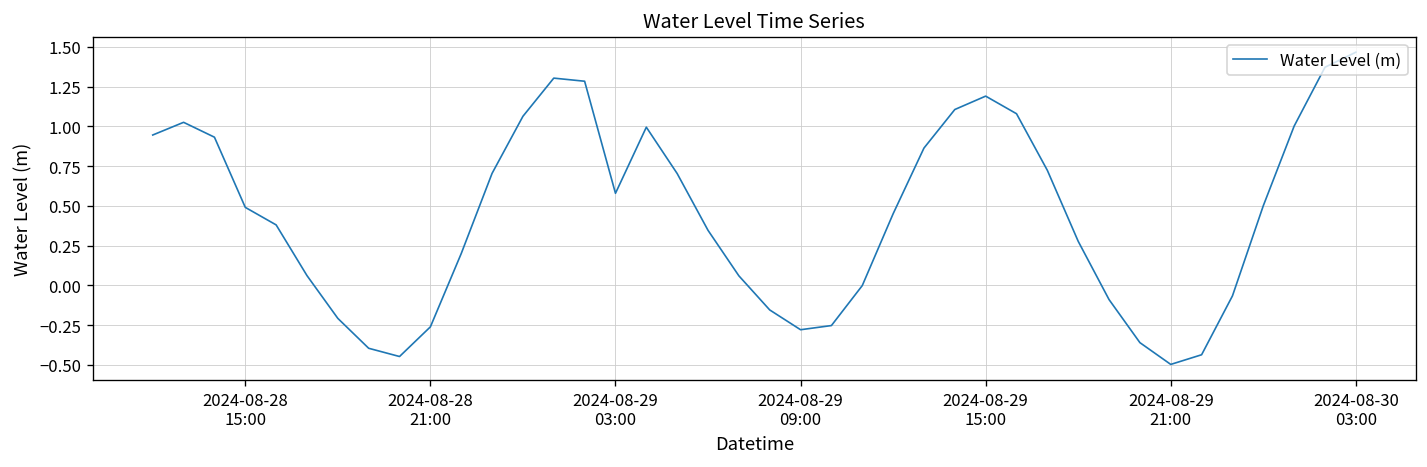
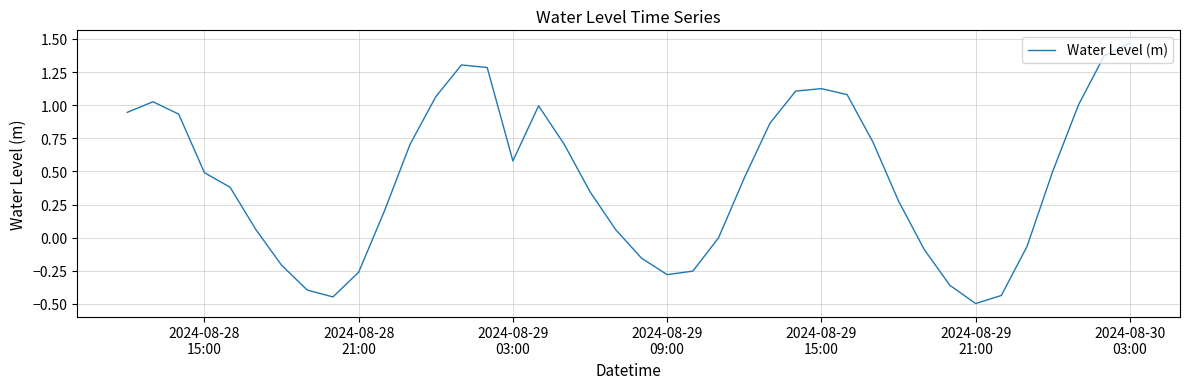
  {
    "2024-08-28 15:00": 0.49,
    "2024-08-28 21:00": -0.26,
    "2024-08-29 03:00": 0.58,
    "2024-08-29 09:00": -0.28,
-   "2024-08-29 15:00": 1.19,
+   "2024-08-29 15:00": 1.13,
    "2024-08-29 21:00": -0.50
  }
